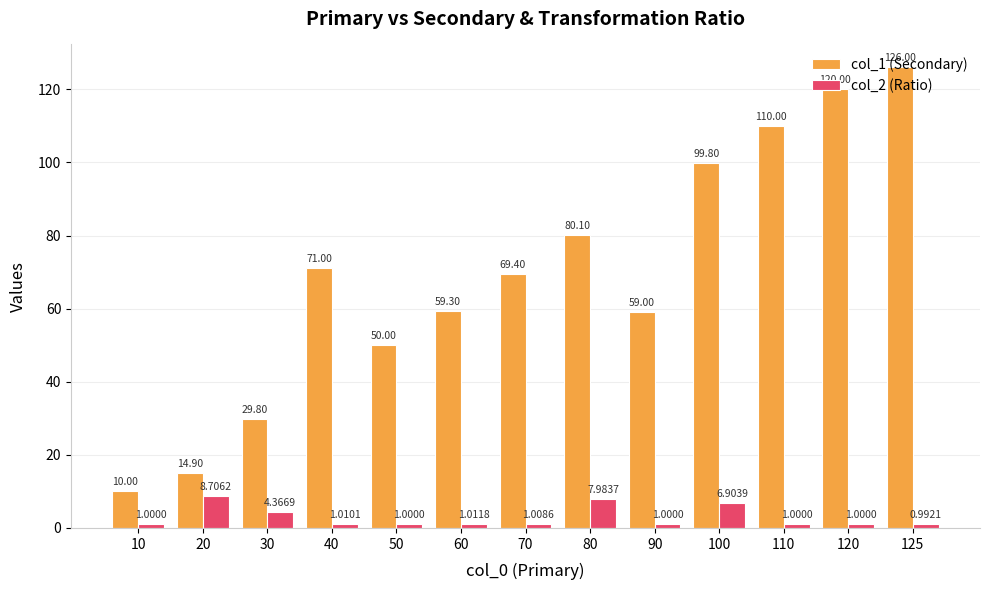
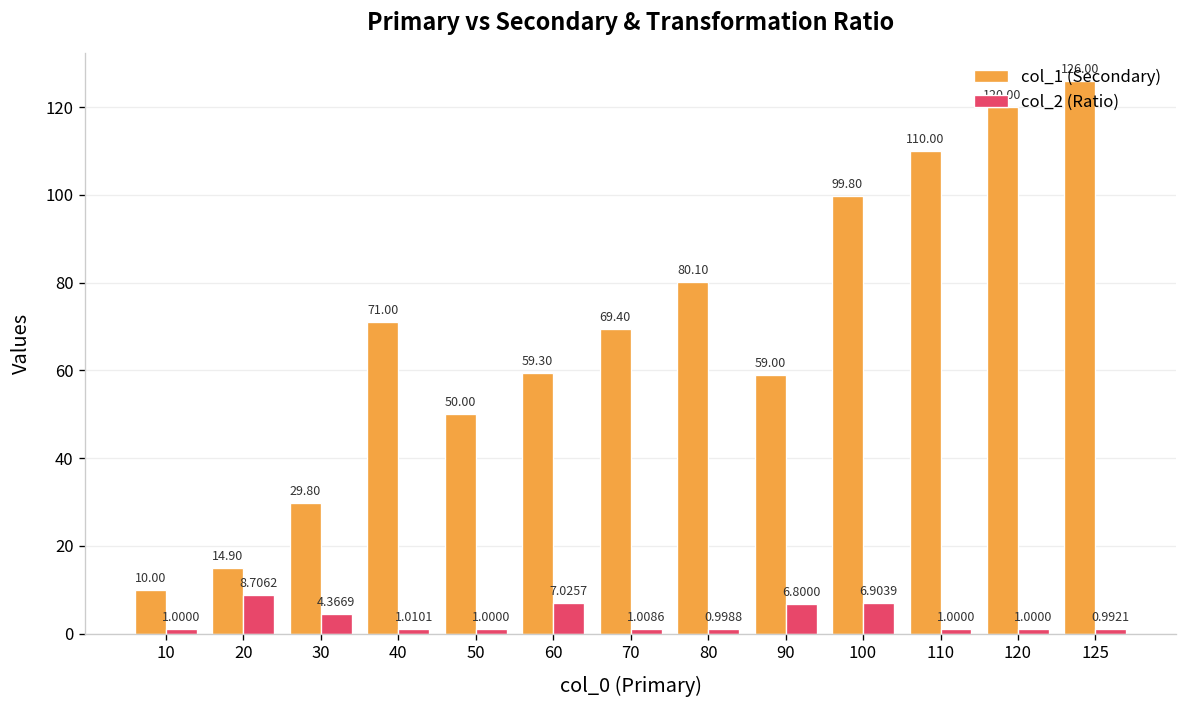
  {
    "col_1 (Secondary)": {
      "10": 10.00,
      "20": 14.90,
      "30": 29.80,
      "40": 71.00,
      "50": 50.00,
      "60": 59.30,
      "70": 69.40,
      "80": 80.10,
      "90": 59.00,
      "100": 99.80,
      "110": 110.00,
      "120": 120.00,
      "125": 126.00
    },
    "col_2 (Ratio)": {
      "10": 1.0000,
      "20": 8.7062,
      "30": 4.3669,
      "40": 1.0101,
      "50": 1.0000,
-     "60": 1.0118,
+     "60": 7.0257,
      "70": 1.0086,
-     "80": 7.9837,
-     "90": 1.0000,
+     "80": 0.9988,
+     "90": 6.8000,
      "100": 6.9039,
      "110": 1.0000,
      "120": 1.0000,
      "125": 0.9921
    }
  }
